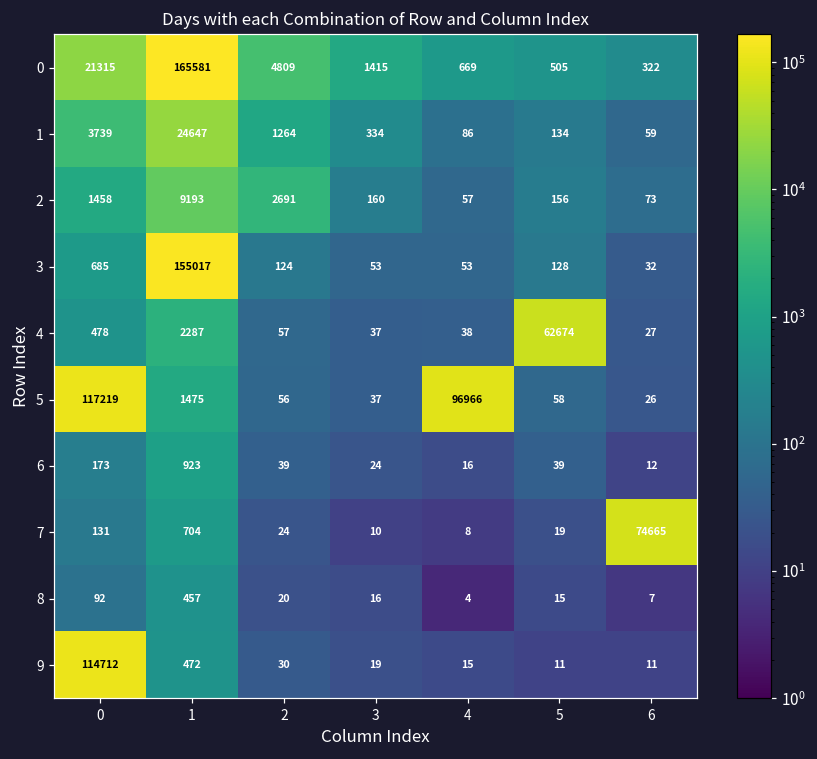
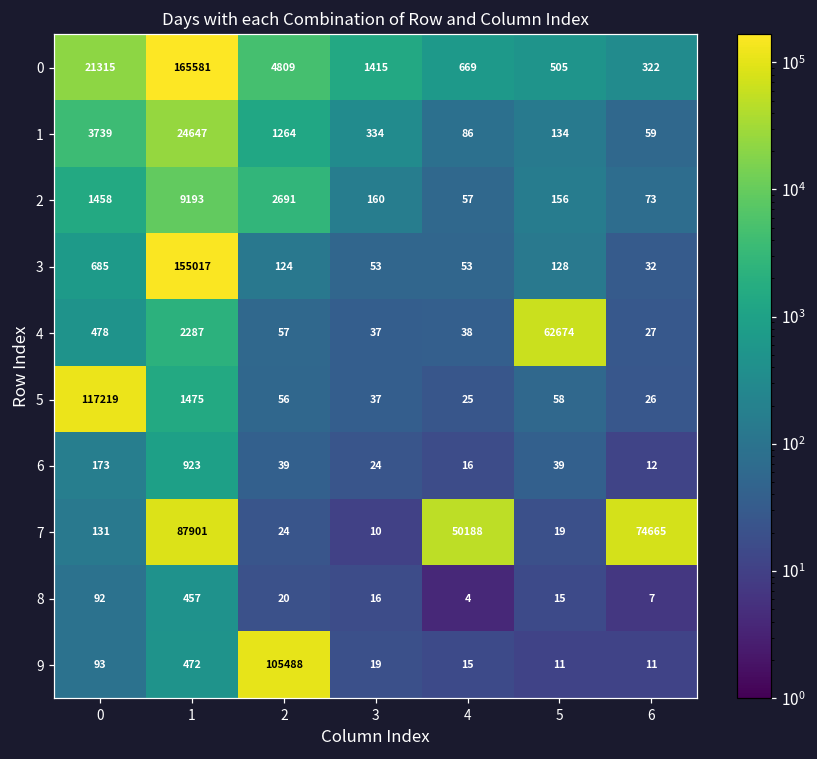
  {
    "0": {
      "0": 21315,
      "1": 165581,
      "2": 4809,
      "3": 1415,
      "4": 669,
      "5": 505,
      "6": 322
    },
    "1": {
      "0": 3739,
      "1": 24647,
      "2": 1264,
      "3": 334,
      "4": 86,
      "5": 134,
      "6": 59
    },
    "2": {
      "0": 1458,
      "1": 9193,
      "2": 2691,
      "3": 160,
      "4": 57,
      "5": 156,
      "6": 73
    },
    "3": {
      "0": 685,
      "1": 155017,
      "2": 124,
      "3": 53,
      "4": 53,
      "5": 128,
      "6": 32
    },
    "4": {
      "0": 478,
      "1": 2287,
      "2": 57,
      "3": 37,
      "4": 38,
      "5": 62674,
      "6": 27
    },
    "5": {
      "0": 117219,
      "1": 1475,
      "2": 56,
      "3": 37,
-     "4": 96966,
+     "4": 25,
      "5": 58,
      "6": 26
    },
    "6": {
      "0": 173,
      "1": 923,
      "2": 39,
      "3": 24,
      "4": 16,
      "5": 39,
      "6": 12
    },
    "7": {
      "0": 131,
-     "1": 704,
+     "1": 87901,
      "2": 24,
      "3": 10,
-     "4": 8,
+     "4": 50188,
      "5": 19,
      "6": 74665
    },
    "8": {
      "0": 92,
      "1": 457,
      "2": 20,
      "3": 16,
      "4": 4,
      "5": 15,
      "6": 7
    },
    "9": {
-     "0": 114712,
+     "0": 93,
      "1": 472,
-     "2": 30,
+     "2": 105488,
      "3": 19,
      "4": 15,
      "5": 11,
      "6": 11
    }
  }
